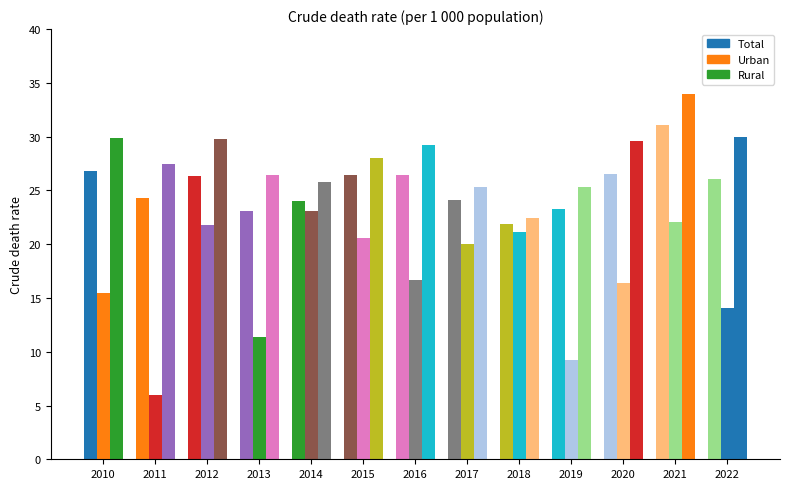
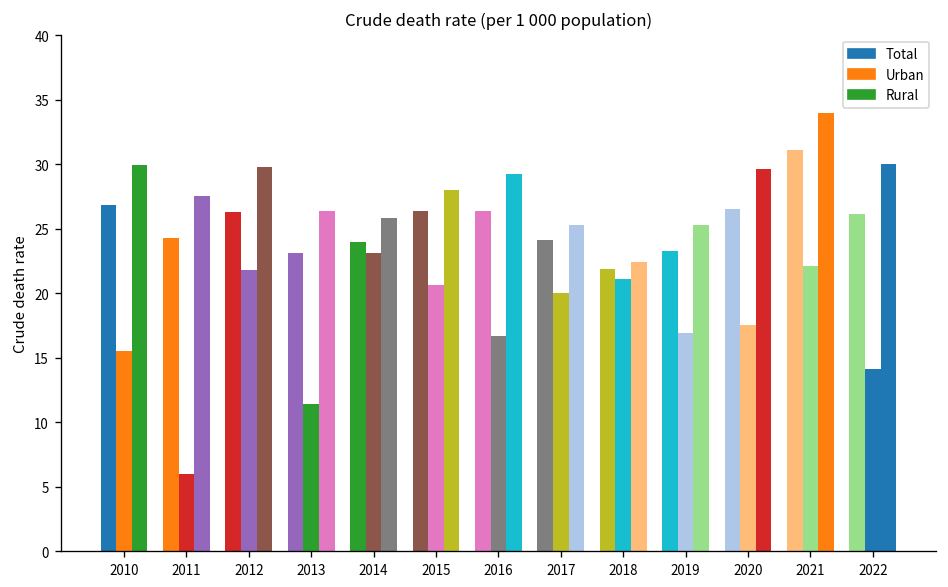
  {
    "2010": 15.5,
    "2011": 6.0,
    "2012": 21.8,
    "2013": 11.4,
    "2014": 23.1,
    "2015": 20.6,
    "2016": 16.7,
    "2017": 20.0,
    "2018": 21.1,
-   "2019": 9.2,
-   "2020": 16.4,
+   "2019": 16.9,
+   "2020": 17.5,
    "2021": 22.1,
    "2022": 14.1
  }
